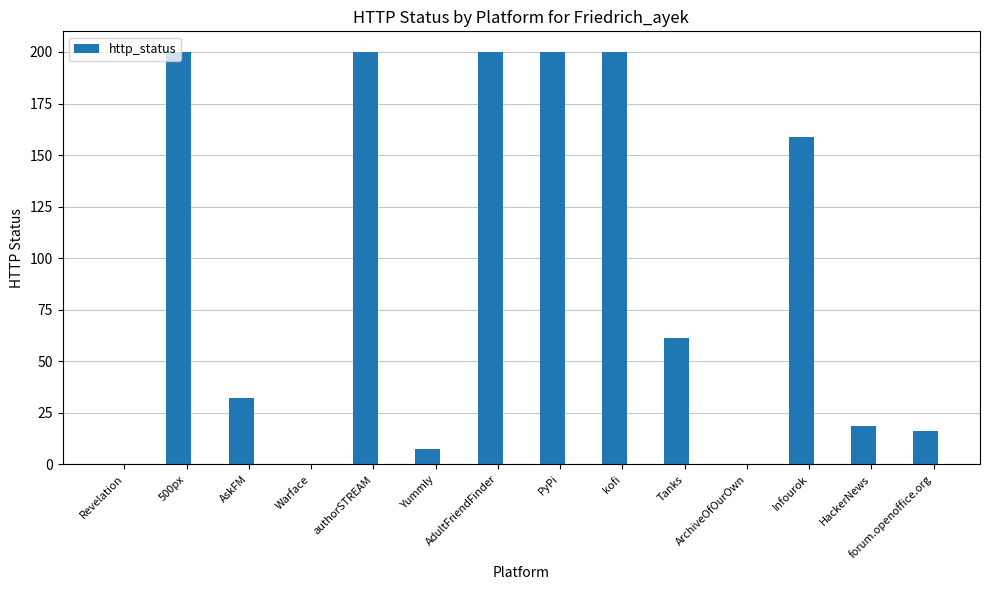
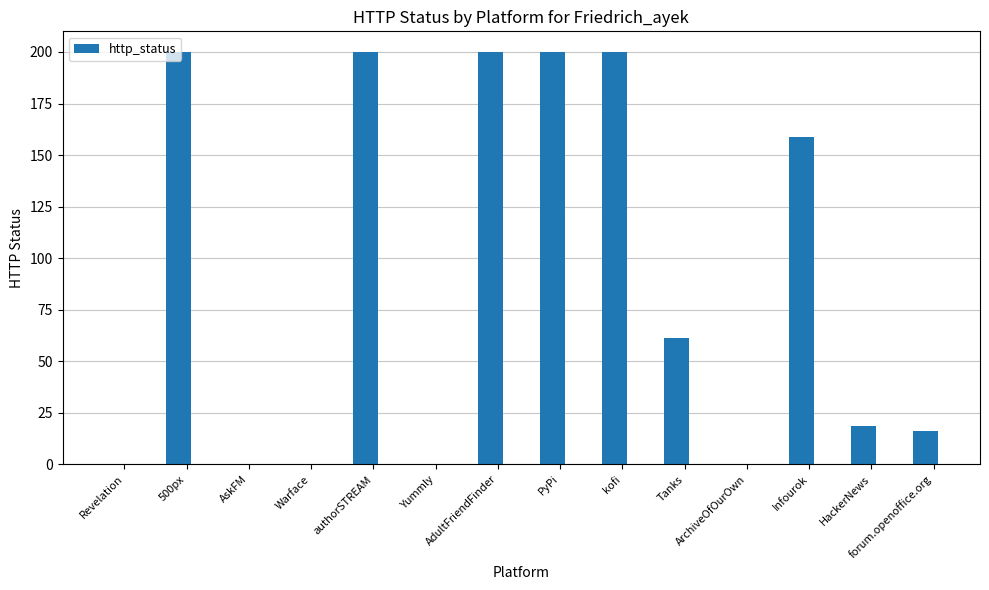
  {
    "Revelation": 0,
-   "AskFM": 32,
+   "AskFM": 0,
    "Warface": 0,
    "authorSTREAM": 200,
-   "Yummly": 7,
+   "Yummly": 0,
    "AdultFriendFinder": 200,
    "PyPi": 200,
    "kofi": 200,
    "Tanks": 61,
    "ArchiveOfOurOwn": 0,
    "Infourok": 159,
    "HackerNews": 19,
    "forum.openoffice.org": 16
  }
